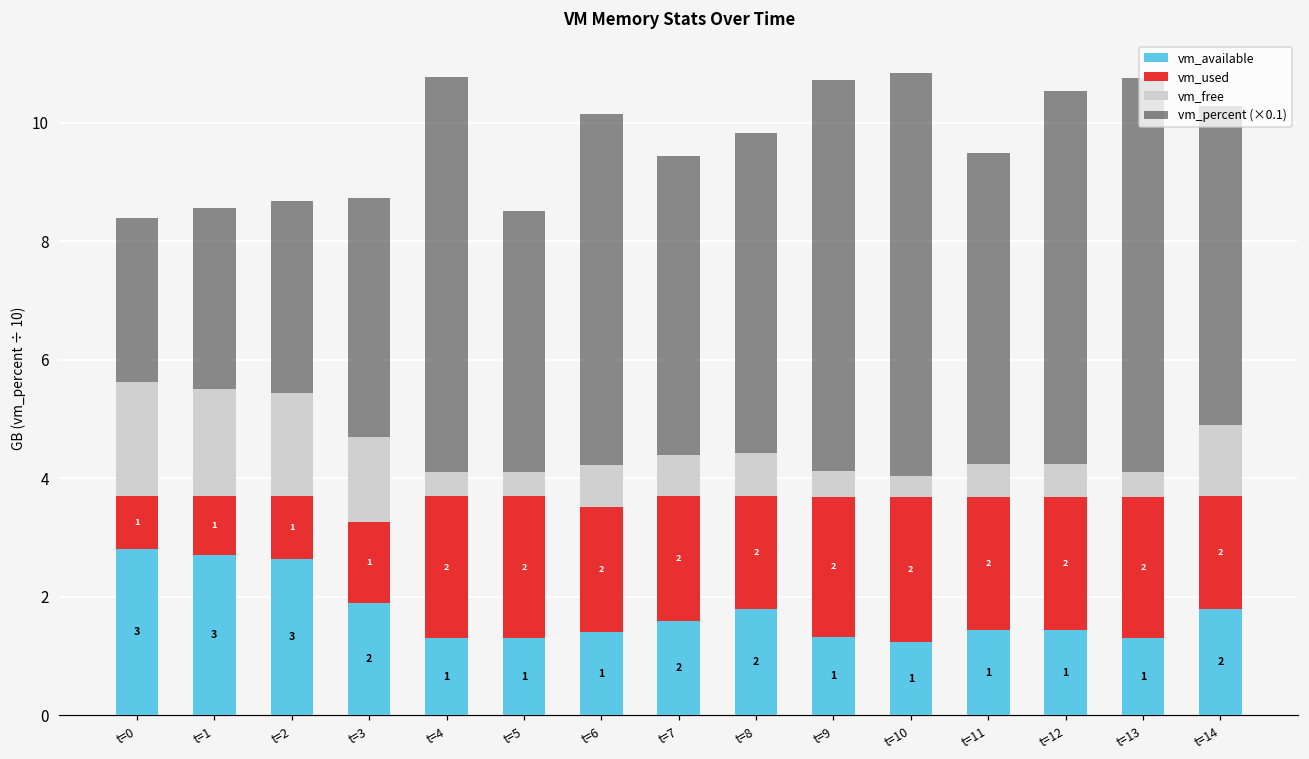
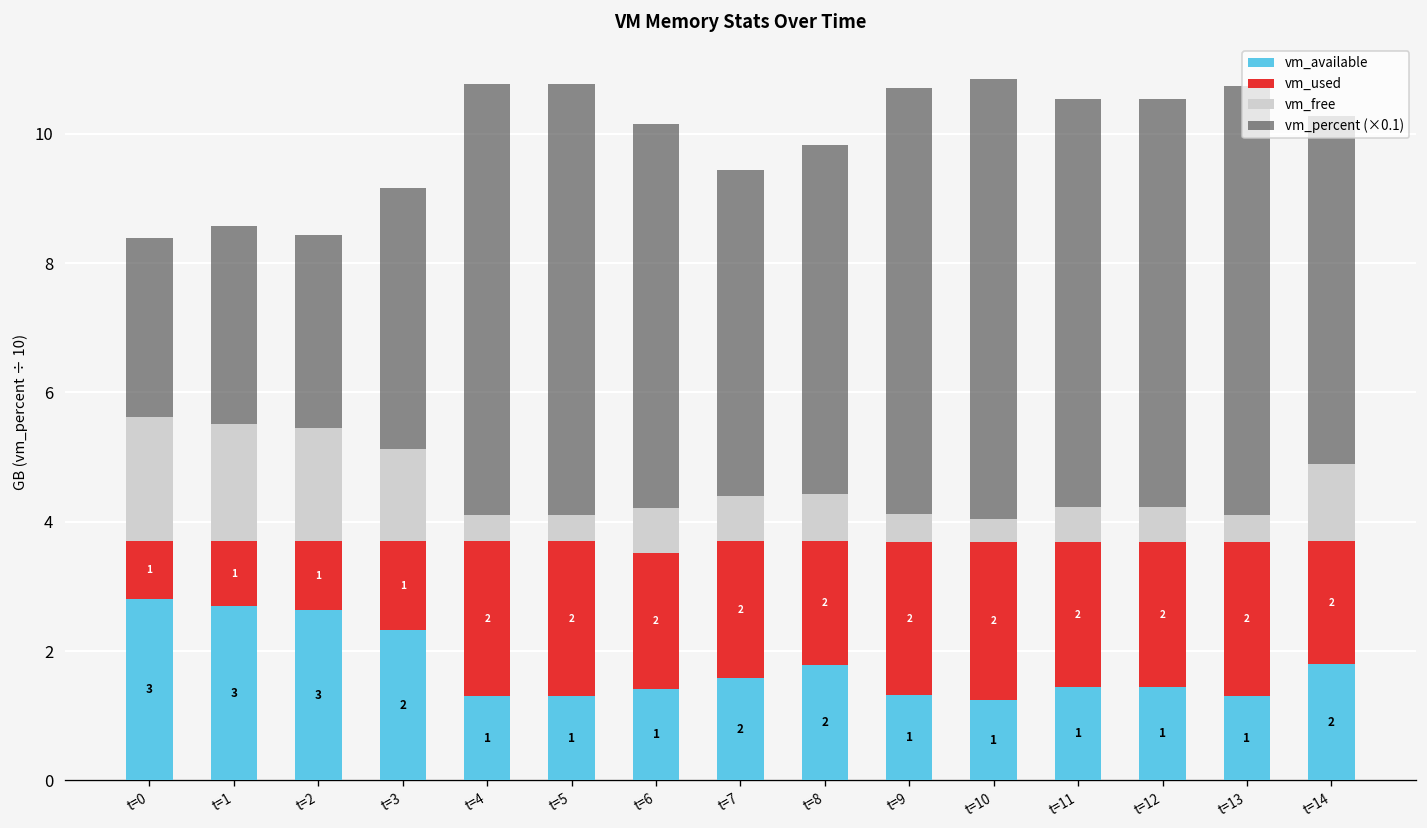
  {
    "vm_available": {
-     "t=3": 1.9
+     "t=3": 2.3
    },
    "vm_used": {
      "t=0": 1,
      "t=1": 1,
      "t=2": 1,
      "t=3": 1,
      "t=4": 2,
      "t=5": 2,
      "t=6": 2,
      "t=7": 2,
      "t=8": 2,
      "t=9": 2,
      "t=10": 2,
      "t=11": 2,
      "t=12": 2,
      "t=13": 2,
      "t=14": 2
    },
    "vm_free": {
      "t=0": 1.9,
      "t=1": 1.8,
      "t=2": 1.7,
      "t=3": 1.4,
      "t=4": 0.4,
      "t=5": 0.4,
      "t=6": 0.7,
      "t=7": 0.7,
      "t=8": 0.7,
      "t=9": 0.4,
      "t=10": 0.4,
      "t=11": 0.5,
      "t=12": 0.5,
      "t=13": 0.4,
      "t=14": 1.2
    },
    "vm_percent (×0.1)": {
      "t=0": 2.8,
      "t=1": 3.1,
-     "t=2": 3.2,
+     "t=2": 3.0,
      "t=3": 4.0,
      "t=4": 6.7,
-     "t=5": 4.4,
+     "t=5": 6.7,
      "t=6": 5.9,
      "t=7": 5.1,
      "t=8": 5.4,
      "t=9": 6.6,
      "t=10": 6.8,
-     "t=11": 5.3,
+     "t=11": 6.3,
      "t=12": 6.3
    }
  }
